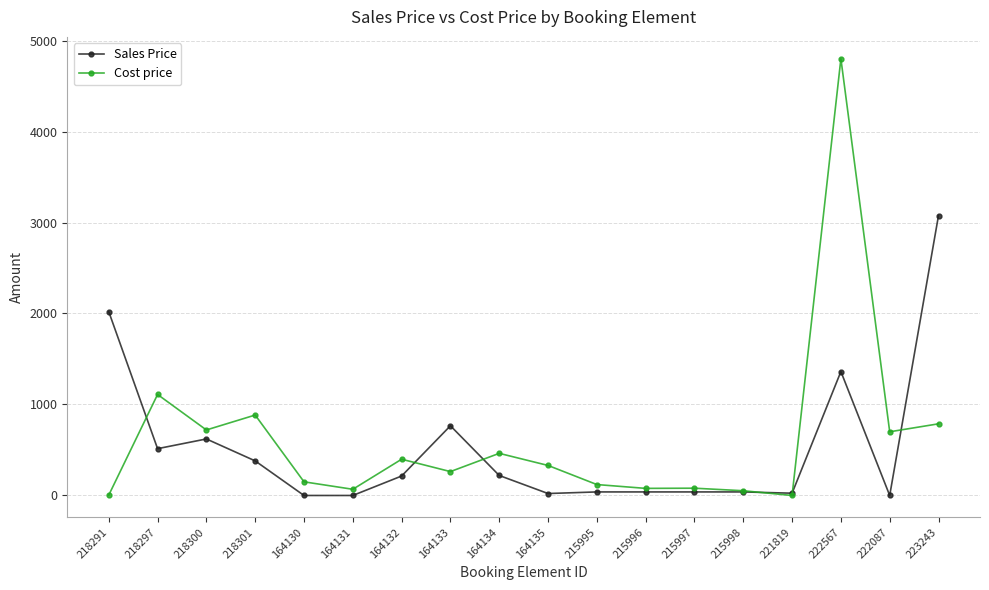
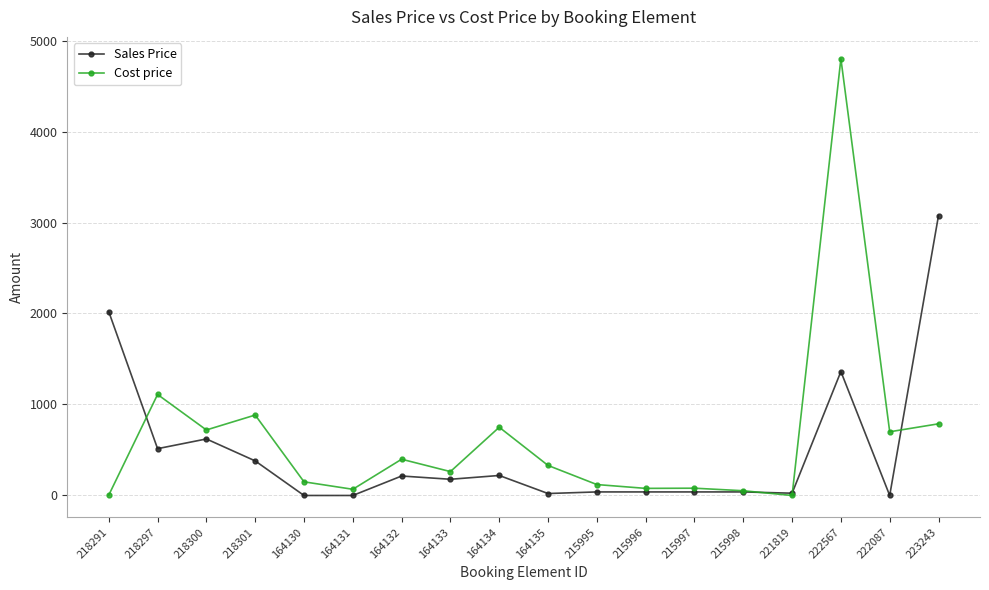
  {
    "Sales Price": {
      "218291": 2000,
      "218297": 500,
      "218300": 600,
      "218301": 400,
      "164130": 0,
      "164131": 0,
      "164132": 200,
-     "164133": 800,
+     "164133": 200,
      "164134": 200,
      "164135": 0,
      "215995": 0,
      "215996": 0,
      "215997": 0,
      "222567": 1400,
      "222087": 0,
      "223243": 3100
    },
    "Cost price": {
      "218291": 0,
      "218297": 1100,
      "218300": 700,
      "218301": 900,
      "164130": 200,
      "164131": 100,
      "164132": 400,
      "164133": 300,
-     "164134": 500,
+     "164134": 800,
      "164135": 300,
      "215995": 100,
      "215996": 100,
      "215997": 100,
      "222567": 4800,
      "222087": 700,
      "223243": 800
    }
  }
